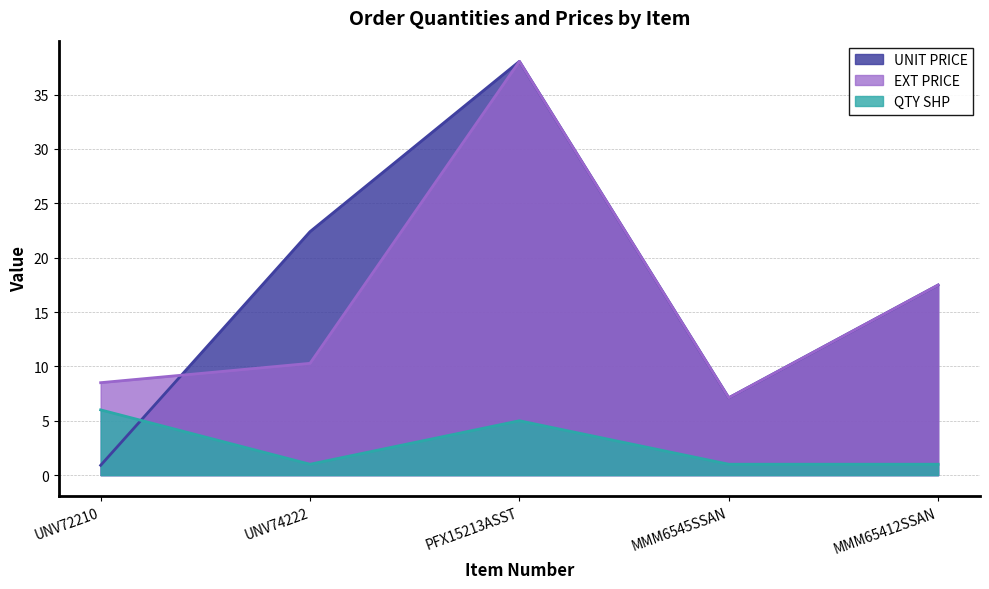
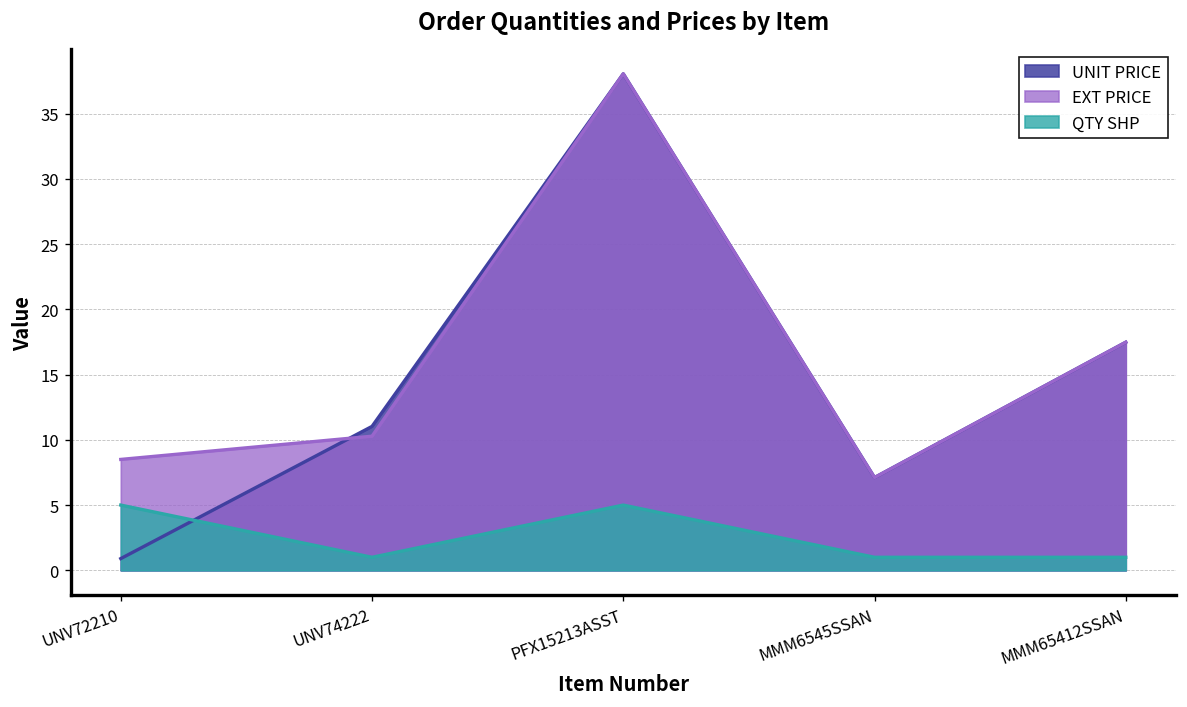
  {
    "UNIT PRICE": {
      "UNV72210": 0.9,
-     "UNV74222": 22.4
+     "UNV74222": 11.0
    },
    "EXT PRICE": {
      "UNV72210": 8.5,
      "UNV74222": 10.3
    },
    "QTY SHP": {
-     "UNV72210": 6,
+     "UNV72210": 5,
      "UNV74222": 1,
      "PFX15213ASST": 5,
      "MMM6545SSAN": 1,
      "MMM65412SSAN": 1
    }
  }
